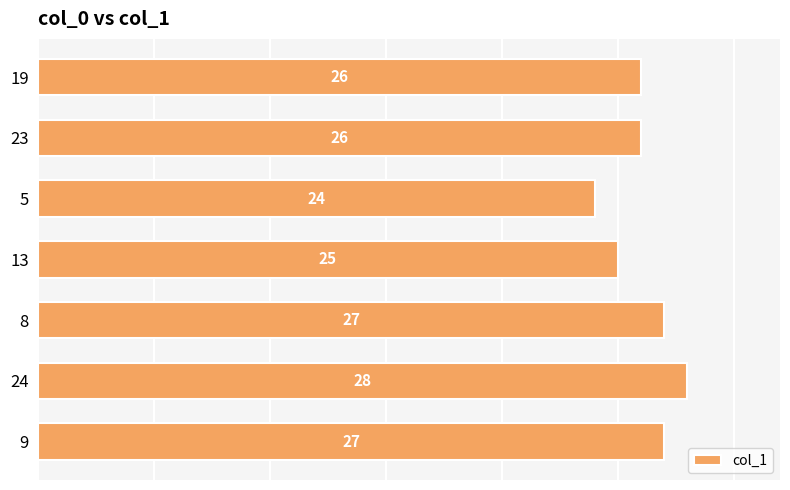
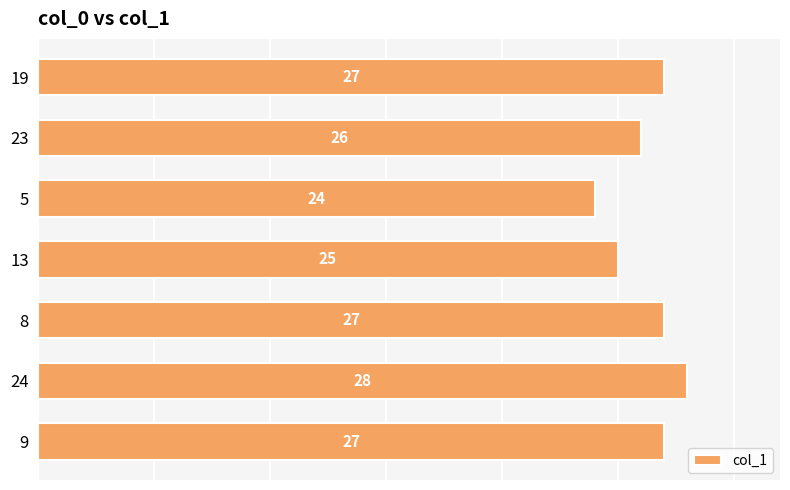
  {
-   "19": 26,
+   "19": 27,
    "23": 26,
    "5": 24,
    "13": 25,
    "8": 27,
    "24": 28,
    "9": 27
  }
